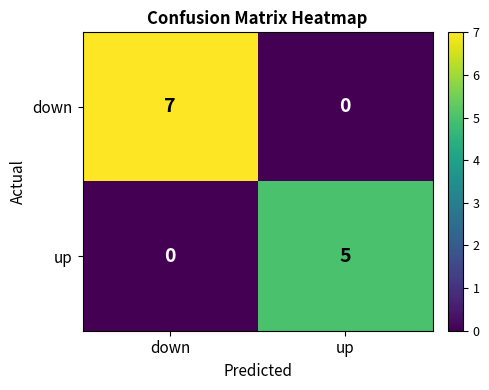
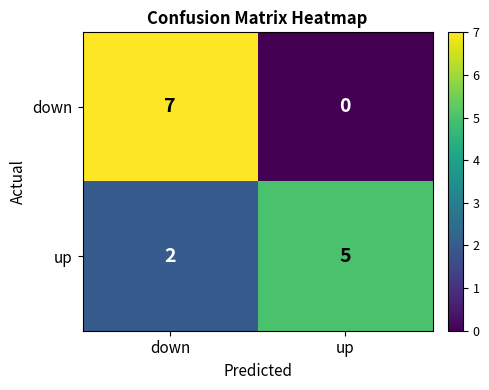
  {
    "down": {
      "down": 7,
      "up": 0
    },
    "up": {
-     "down": 0,
+     "down": 2,
      "up": 5
    }
  }
